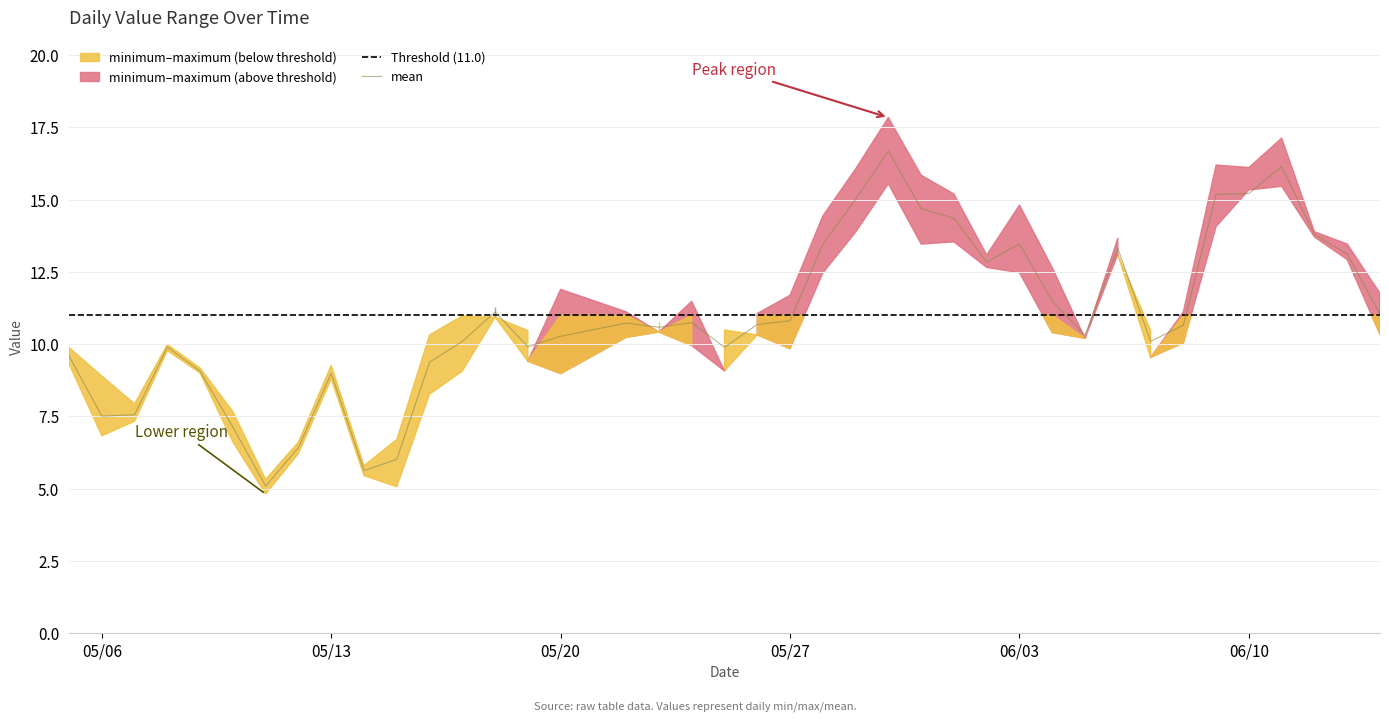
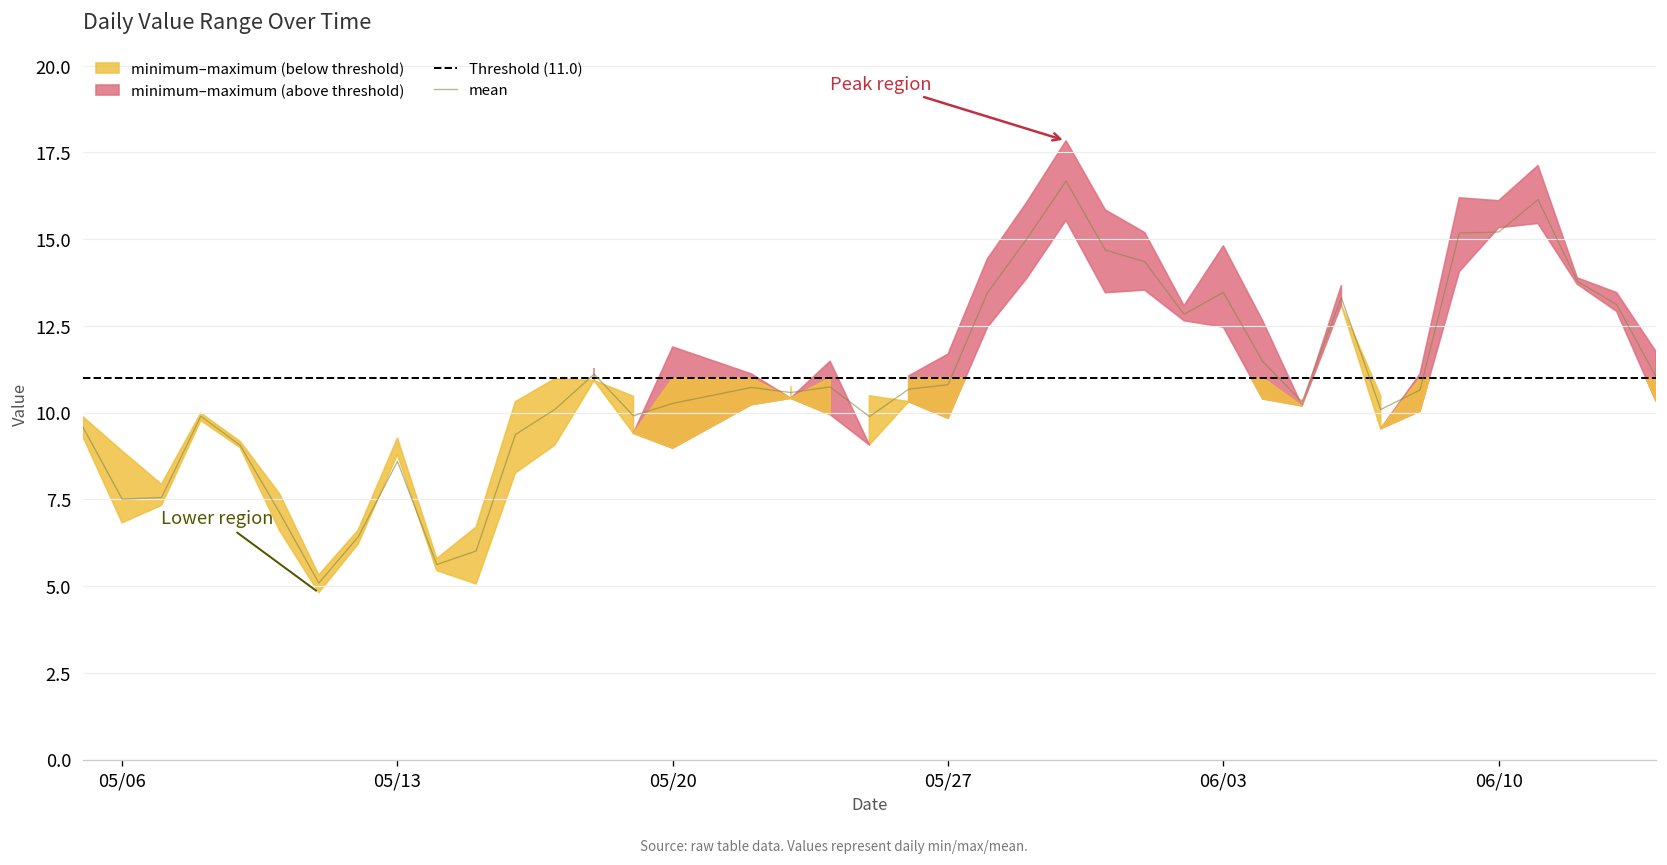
  {
    "05/06": 7.5,
-   "05/13": 9.0,
+   "05/13": 8.6,
    "05/20": 10.3,
    "05/27": 10.8,
    "06/03": 13.5,
    "06/10": 15.2
  }
